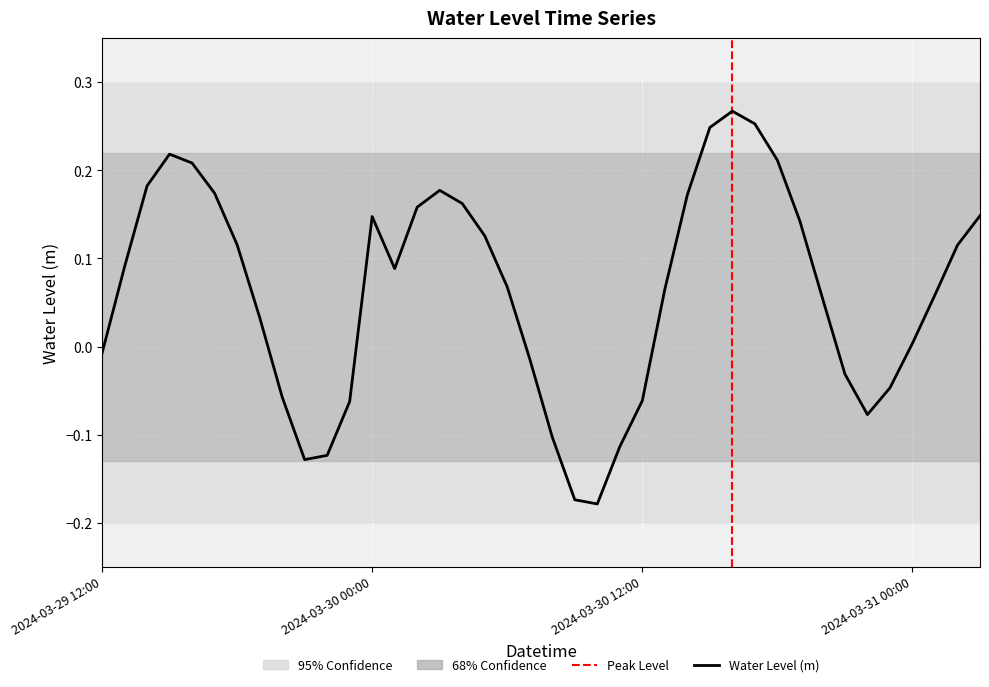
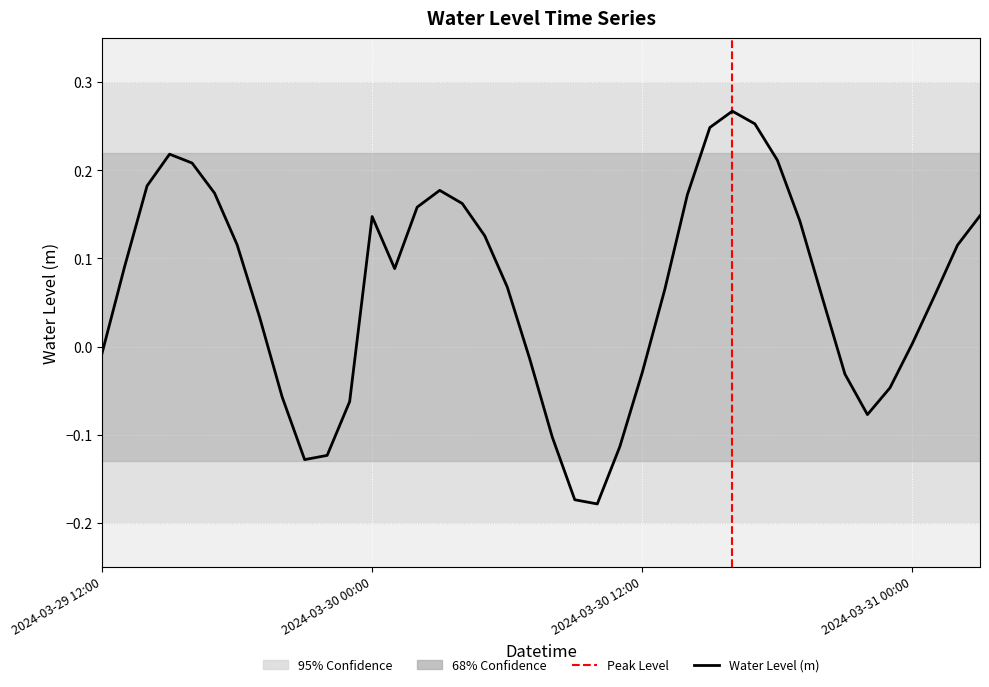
  {
    "2024-03-29 12:00": -0.01,
    "2024-03-30 00:00": 0.15,
-   "2024-03-30 12:00": -0.06,
+   "2024-03-30 12:00": -0.03,
    "2024-03-31 00:00": 0.00
  }
